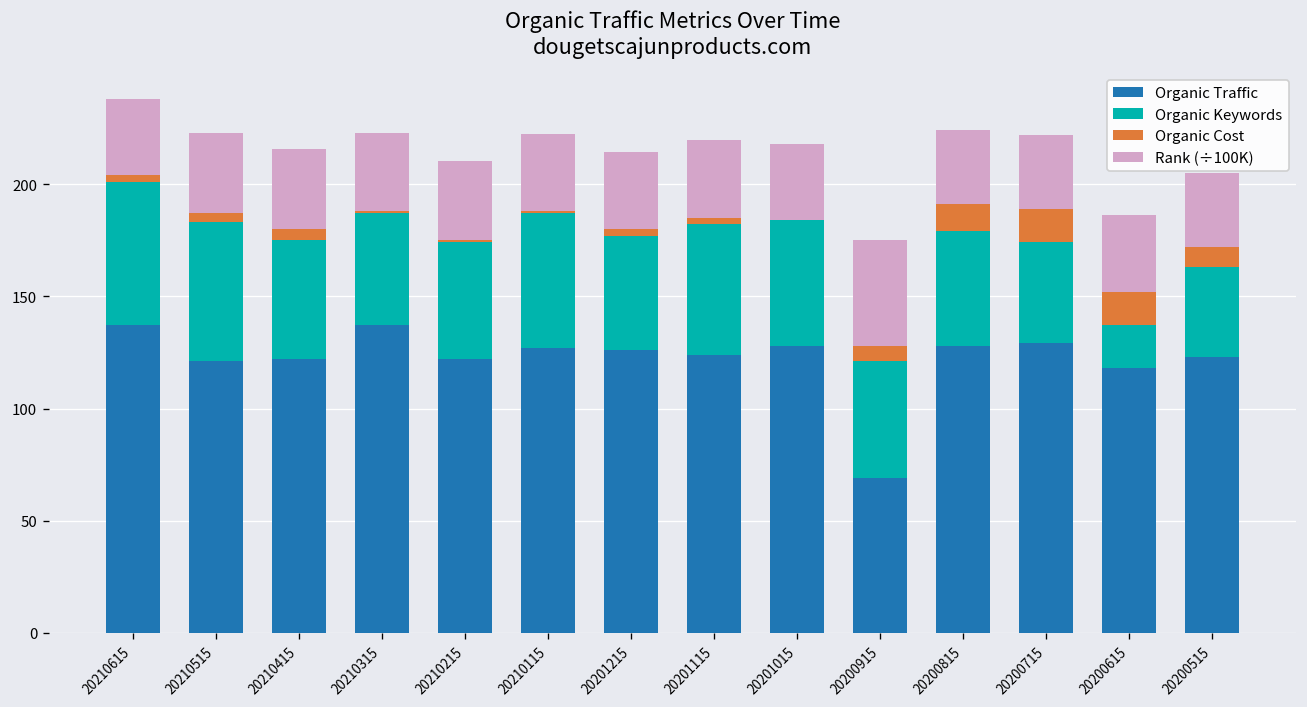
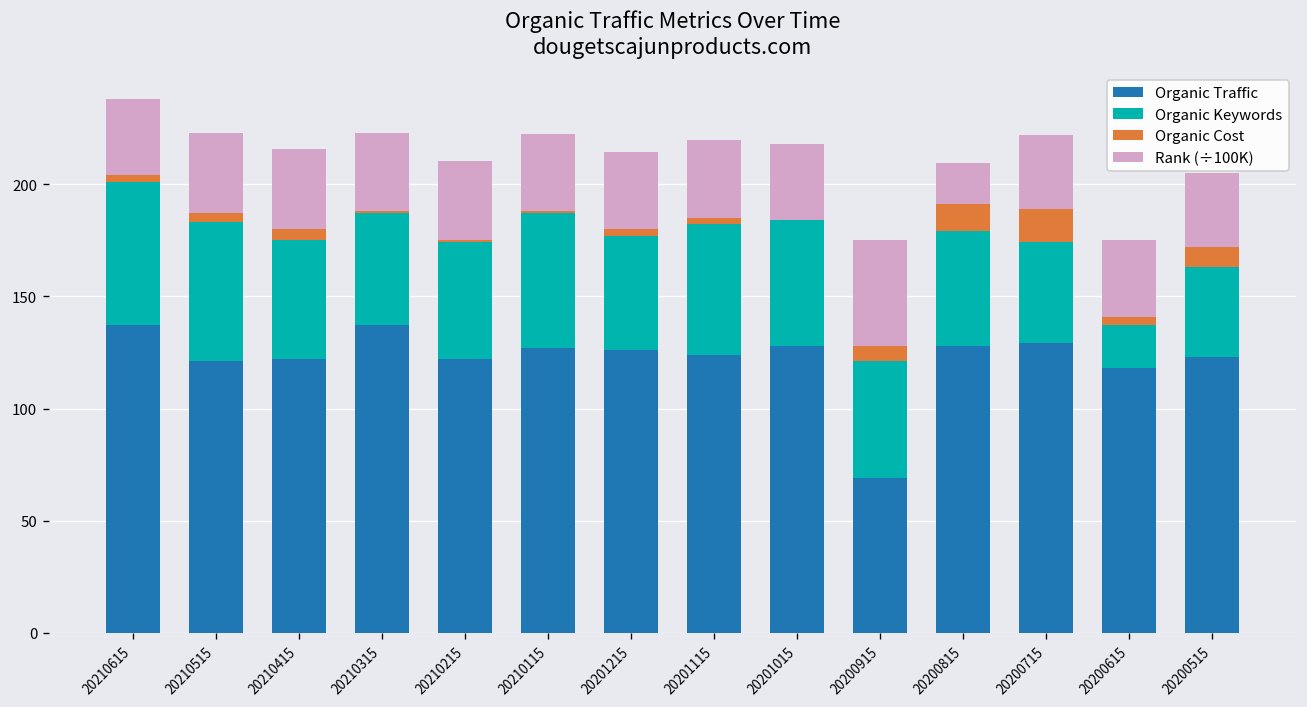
  {
    "Organic Traffic": {
      "20210615": 137,
      "20210515": 121,
      "20210415": 122,
      "20210315": 137,
      "20210215": 122,
      "20210115": 127,
      "20201215": 126,
      "20201115": 124,
      "20201015": 128,
      "20200915": 69,
      "20200815": 128,
      "20200715": 129,
      "20200615": 118,
      "20200515": 123
    },
    "Organic Keywords": {
      "20210615": 64,
      "20210515": 62,
      "20210415": 53,
      "20210315": 50,
      "20210215": 52,
      "20210115": 60,
      "20201215": 51,
      "20201115": 58,
      "20201015": 56,
      "20200915": 52,
      "20200815": 51,
      "20200715": 45,
      "20200615": 19,
      "20200515": 40
    },
    "Organic Cost": {
      "20210615": 3,
      "20210515": 4,
      "20210415": 5,
      "20201215": 3,
      "20201115": 3,
      "20201015": 0,
      "20200915": 7,
      "20200815": 12,
      "20200715": 15,
-     "20200615": 15,
+     "20200615": 4,
      "20200515": 9
    },
    "Rank (÷100K)": {
      "20210615": 34,
      "20210515": 36,
      "20210415": 35,
      "20210315": 35,
      "20210215": 35,
      "20210115": 34,
      "20201215": 34,
      "20201115": 35,
      "20201015": 34,
      "20200915": 47,
-     "20200815": 33,
+     "20200815": 18,
      "20200715": 33,
      "20200615": 34
    }
  }
